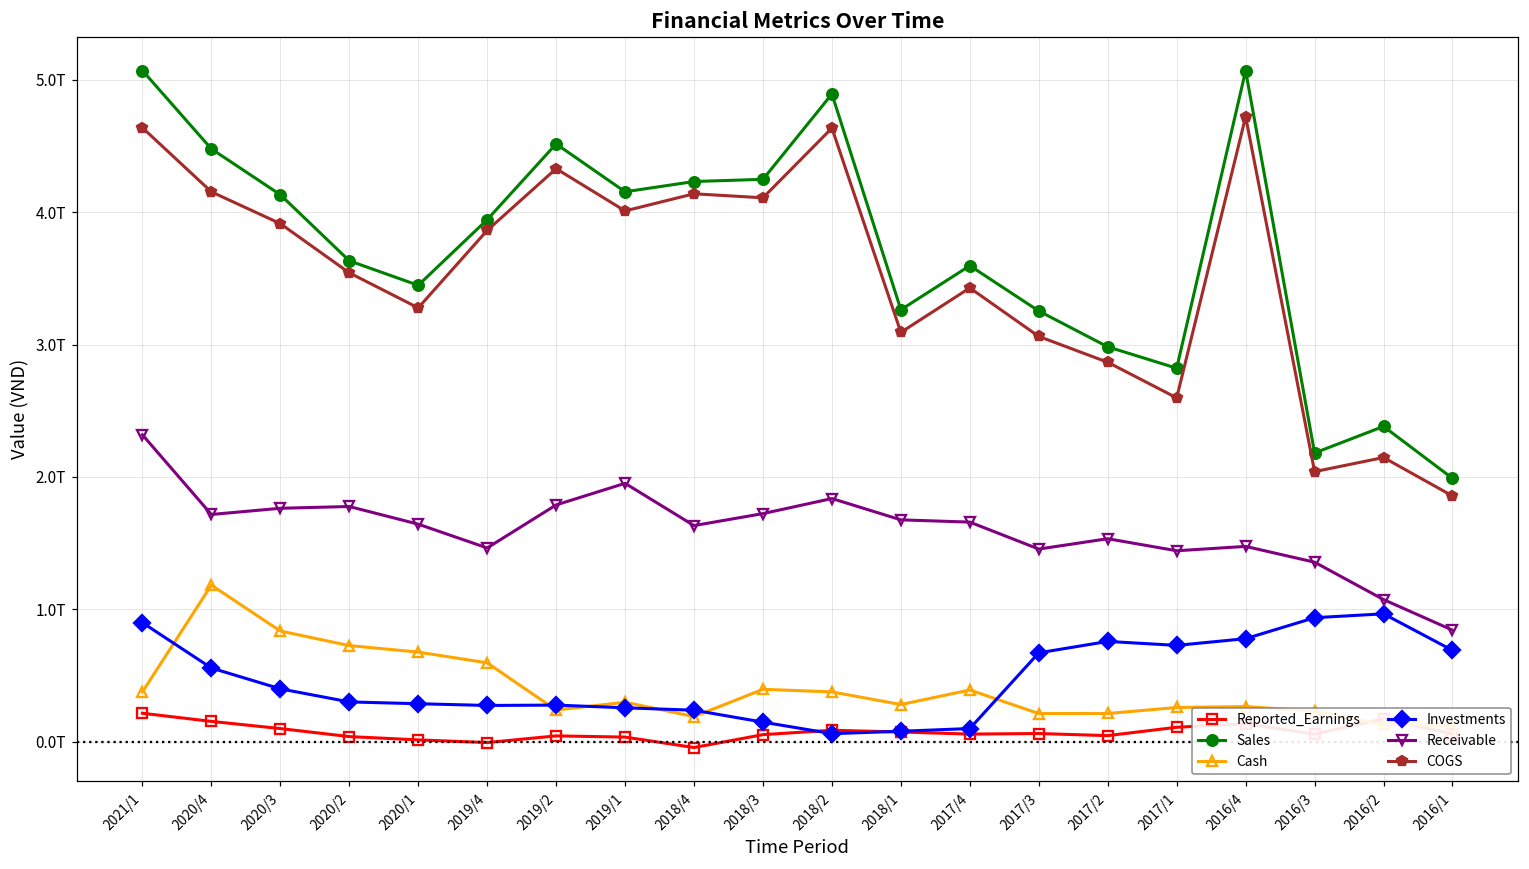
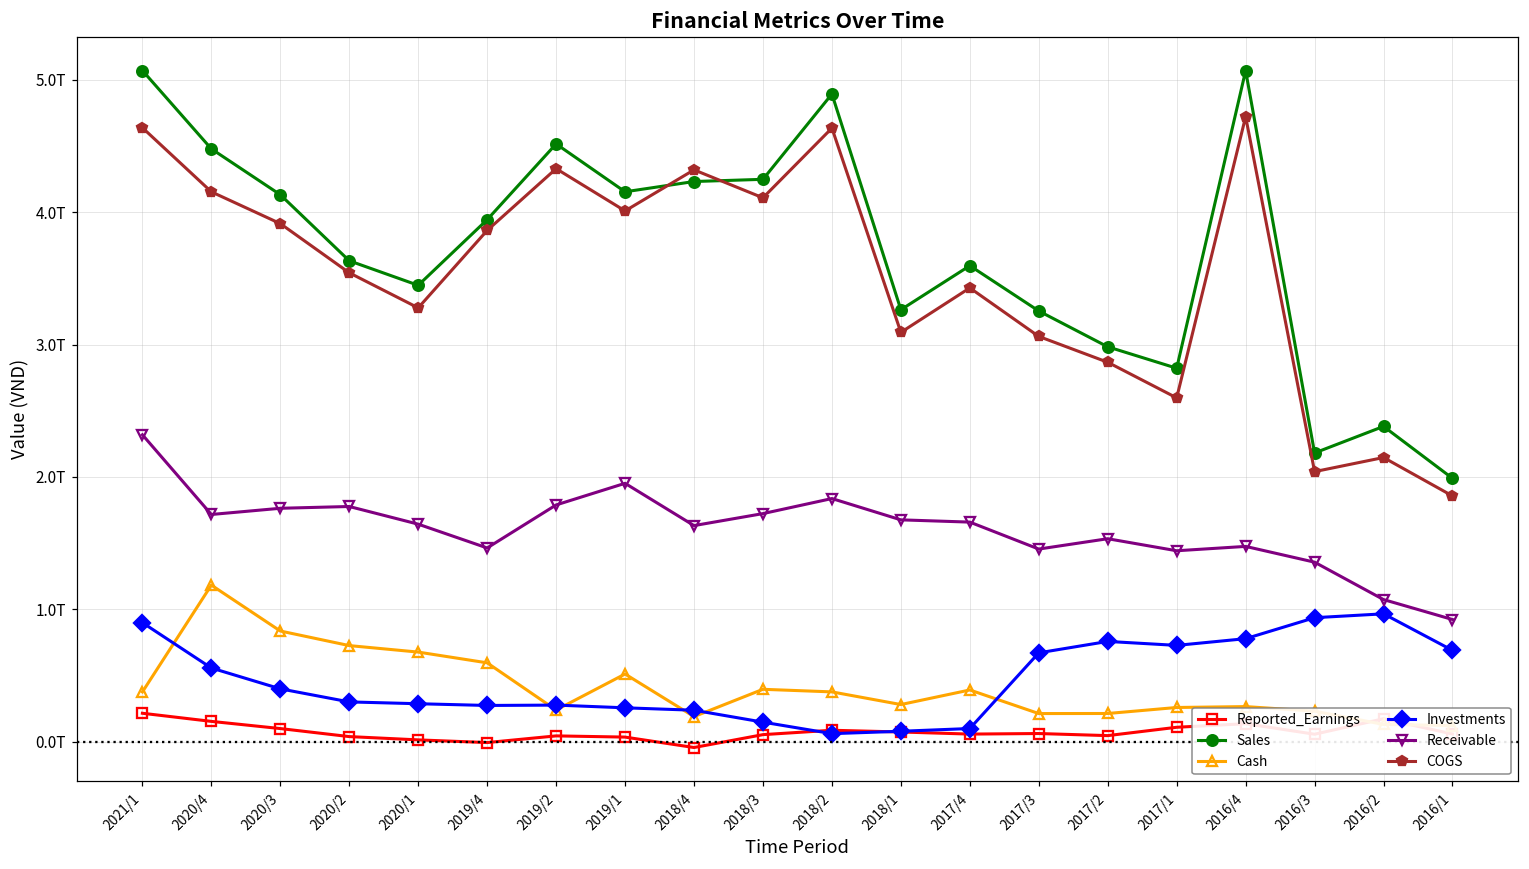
  {
    "Reported_Earnings": {
      "2021/1": "0.22T",
      "2020/4": "0.15T",
      "2020/3": "0.10T",
      "2020/2": "0.04T",
      "2020/1": "0.01T",
      "2019/4": "-0.01T",
      "2019/2": "0.04T",
      "2019/1": "0.04T",
      "2018/4": "-0.04T",
      "2018/3": "0.05T",
      "2018/2": "0.09T",
      "2017/4": "0.06T",
      "2017/3": "0.06T",
      "2017/2": "0.05T",
      "2017/1": "0.11T"
    },
    "Sales": {
      "2021/1": "5.07T",
      "2020/4": "4.48T",
      "2020/3": "4.13T",
      "2020/2": "3.63T",
      "2020/1": "3.45T",
      "2019/4": "3.94T",
      "2019/2": "4.52T",
      "2019/1": "4.15T",
      "2018/4": "4.23T",
      "2018/3": "4.25T",
      "2018/2": "4.89T",
      "2018/1": "3.26T",
      "2017/4": "3.60T",
      "2017/3": "3.25T",
      "2017/2": "2.98T",
      "2017/1": "2.82T",
      "2016/4": "5.07T",
      "2016/3": "2.18T",
      "2016/2": "2.38T",
      "2016/1": "1.99T"
    },
    "Cash": {
      "2021/1": "0.38T",
      "2020/4": "1.18T",
      "2020/3": "0.84T",
      "2020/2": "0.73T",
      "2020/1": "0.68T",
      "2019/4": "0.60T",
      "2019/2": "0.24T",
-     "2019/1": "0.30T",
+     "2019/1": "0.51T",
      "2018/4": "0.19T",
      "2018/3": "0.40T",
      "2018/2": "0.38T",
      "2018/1": "0.28T",
      "2017/4": "0.39T",
      "2017/3": "0.21T",
      "2017/2": "0.21T",
      "2017/1": "0.26T",
      "2016/4": "0.27T"
    },
    "Investments": {
      "2021/1": "0.90T",
      "2020/4": "0.56T",
      "2020/3": "0.40T",
      "2020/2": "0.30T",
      "2020/1": "0.29T",
      "2019/4": "0.27T",
      "2019/2": "0.28T",
      "2019/1": "0.26T",
      "2018/4": "0.24T",
      "2018/3": "0.15T",
      "2018/2": "0.06T",
      "2017/4": "0.10T",
      "2017/3": "0.67T",
      "2017/2": "0.76T",
      "2017/1": "0.73T",
      "2016/4": "0.78T",
      "2016/3": "0.94T",
      "2016/2": "0.97T",
      "2016/1": "0.69T"
    },
    "Receivable": {
      "2021/1": "2.32T",
      "2020/4": "1.72T",
      "2020/3": "1.76T",
      "2020/2": "1.78T",
      "2020/1": "1.64T",
      "2019/4": "1.46T",
      "2019/2": "1.79T",
      "2019/1": "1.95T",
      "2018/4": "1.63T",
      "2018/3": "1.72T",
      "2018/2": "1.84T",
      "2018/1": "1.68T",
      "2017/4": "1.66T",
      "2017/3": "1.46T",
      "2017/2": "1.53T",
      "2017/1": "1.44T",
      "2016/4": "1.48T",
      "2016/3": "1.36T",
      "2016/2": "1.07T",
-     "2016/1": "0.84T"
+     "2016/1": "0.92T"
    },
    "COGS": {
      "2021/1": "4.64T",
      "2020/4": "4.15T",
      "2020/3": "3.91T",
      "2020/2": "3.54T",
      "2020/1": "3.28T",
      "2019/4": "3.86T",
      "2019/2": "4.33T",
      "2019/1": "4.01T",
-     "2018/4": "4.14T",
+     "2018/4": "4.32T",
      "2018/3": "4.11T",
      "2018/2": "4.64T",
      "2018/1": "3.09T",
      "2017/4": "3.43T",
      "2017/3": "3.06T",
      "2017/2": "2.87T",
      "2017/1": "2.60T",
      "2016/4": "4.72T",
      "2016/3": "2.04T",
      "2016/2": "2.15T",
      "2016/1": "1.86T"
    }
  }
